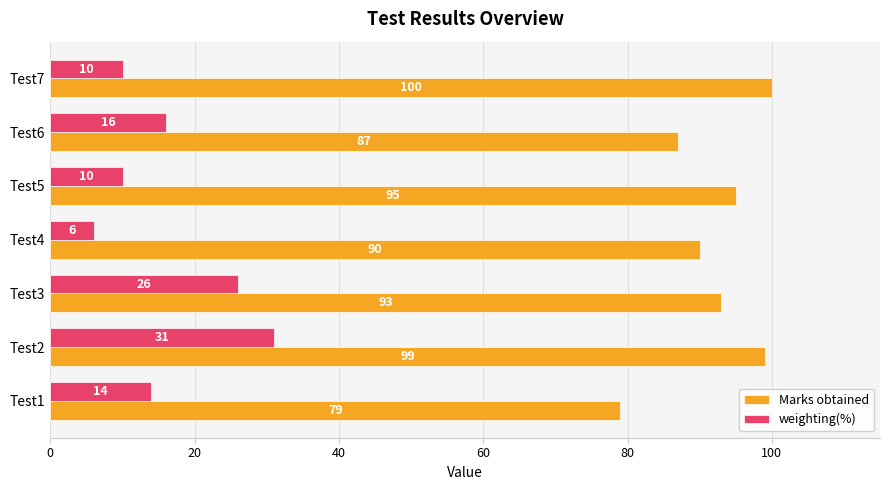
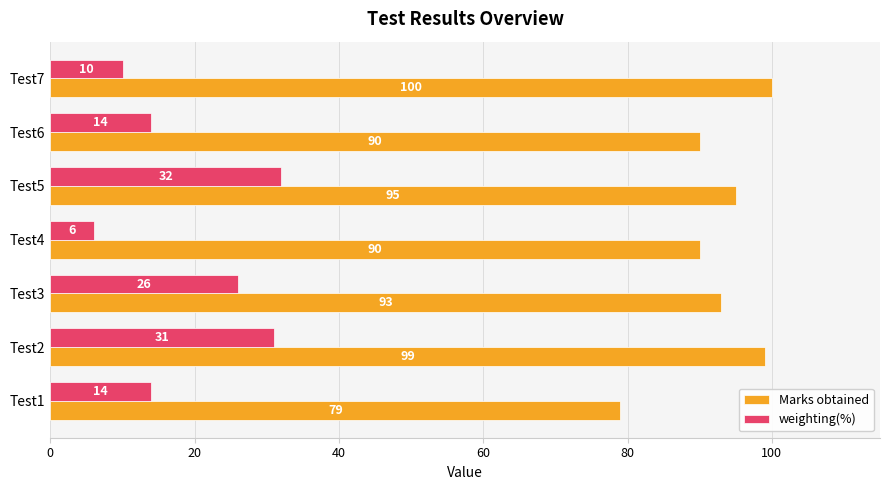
  {
    "Marks obtained": {
      "Test7": 100,
-     "Test6": 87,
+     "Test6": 90,
      "Test5": 95,
      "Test4": 90,
      "Test3": 93,
      "Test2": 99,
      "Test1": 79
    },
    "weighting(%)": {
      "Test7": 10,
-     "Test6": 16,
-     "Test5": 10,
+     "Test6": 14,
+     "Test5": 32,
      "Test4": 6,
      "Test3": 26,
      "Test2": 31,
      "Test1": 14
    }
  }
